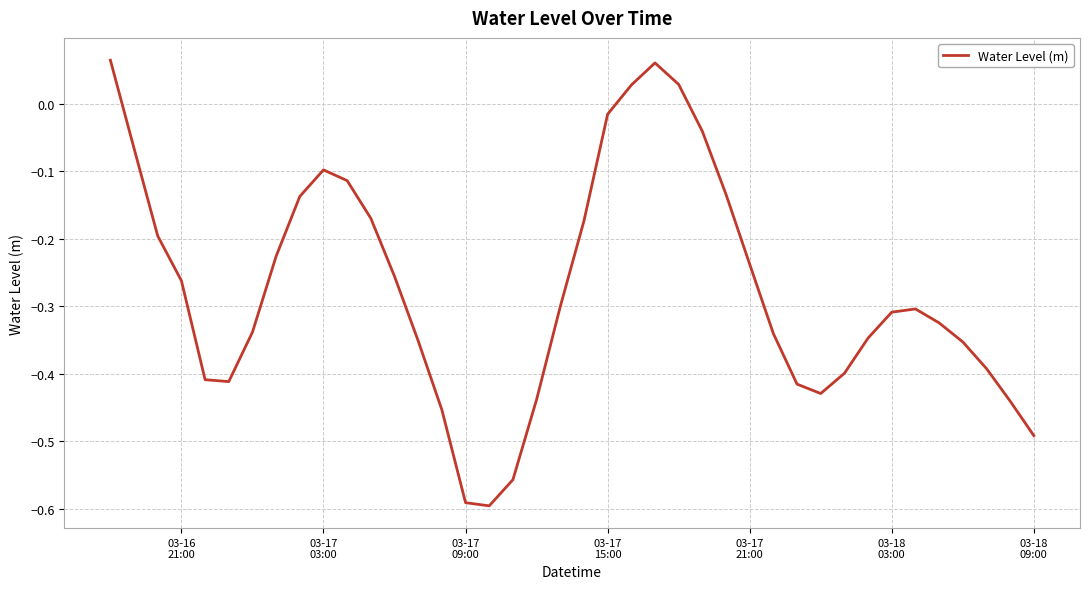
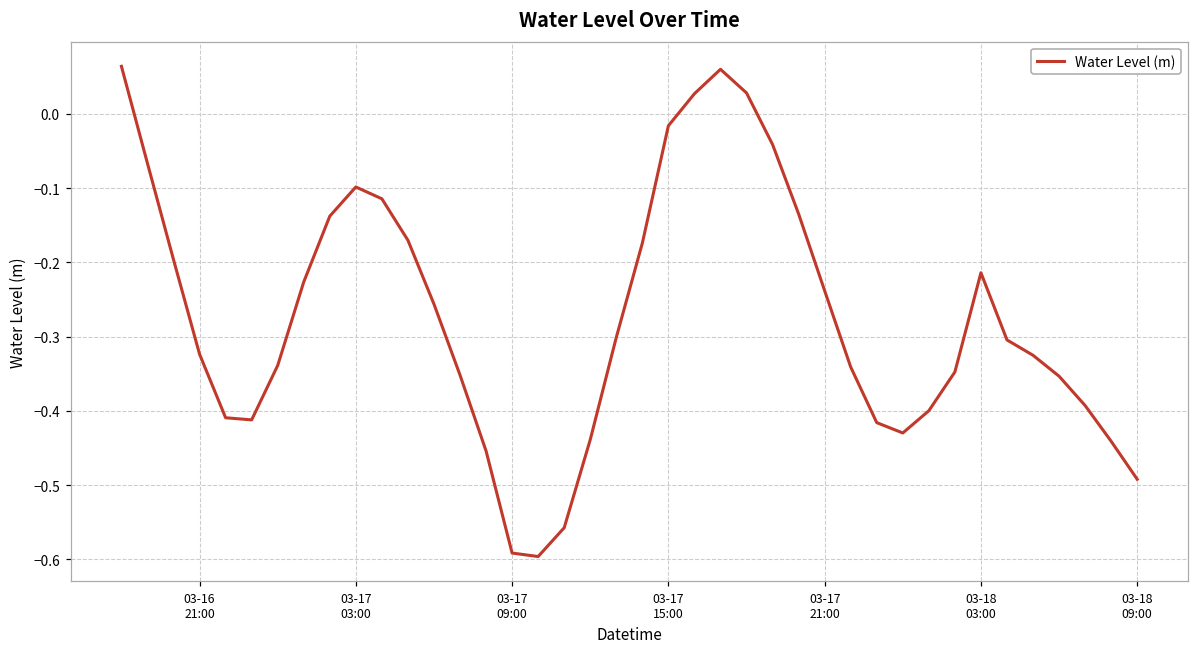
  {
-   "03-16 21:00": -0.26,
+   "03-16 21:00": -0.32,
    "03-17 03:00": -0.10,
    "03-17 09:00": -0.59,
    "03-17 15:00": -0.02,
    "03-17 21:00": -0.24,
-   "03-18 03:00": -0.31,
+   "03-18 03:00": -0.21,
    "03-18 09:00": -0.49
  }
